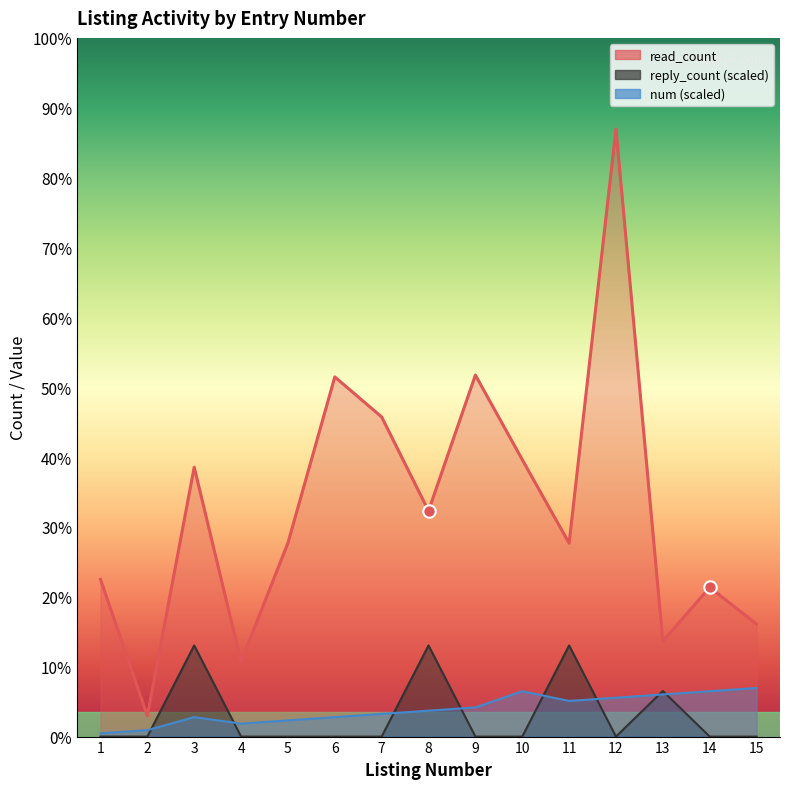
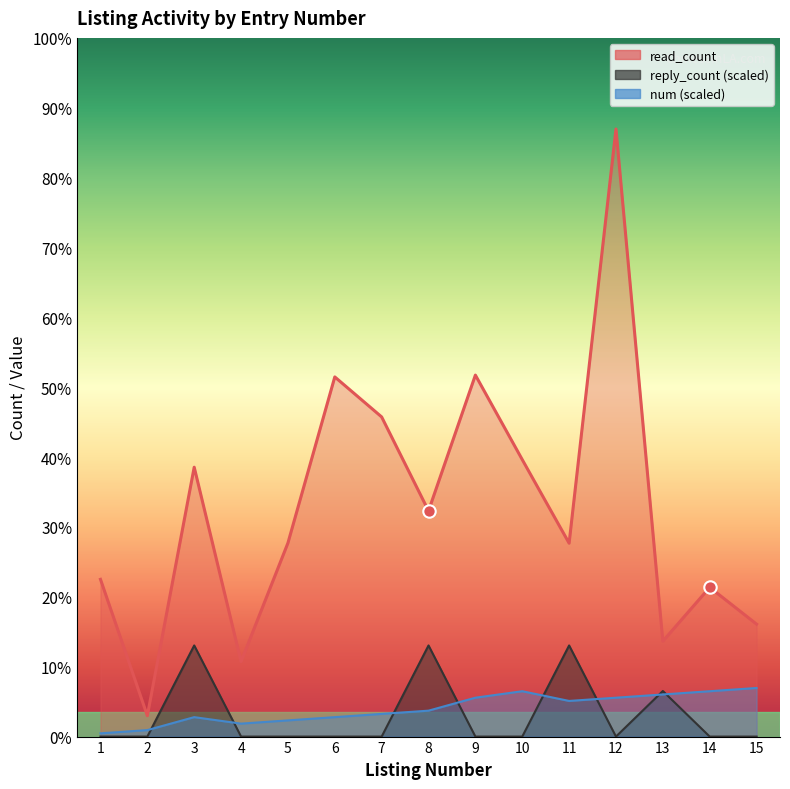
  {
    "reply_count (scaled)": {
      "3": "13%",
      "8": "13%",
      "11": "13%",
      "13": "7%"
    },
    "num (scaled)": {
      "8": "4%",
-     "9": "4%",
+     "9": "6%",
      "10": "6%",
      "11": "5%",
      "12": "6%",
      "13": "6%",
      "14": "6%",
      "15": "7%"
    }
  }
